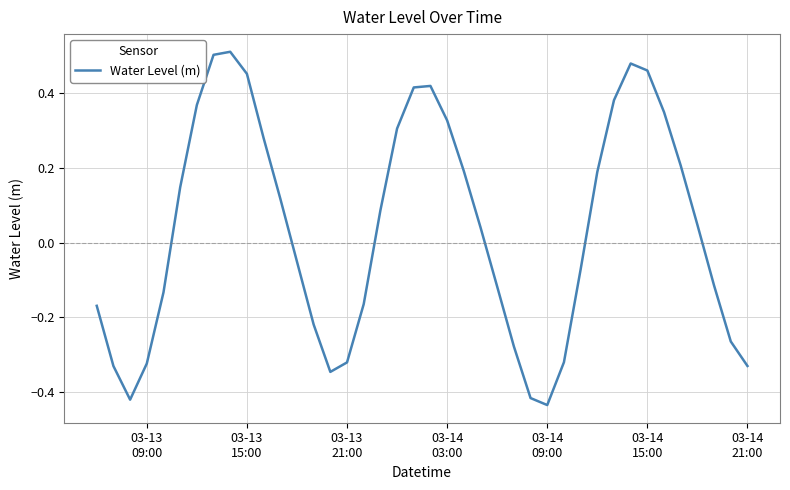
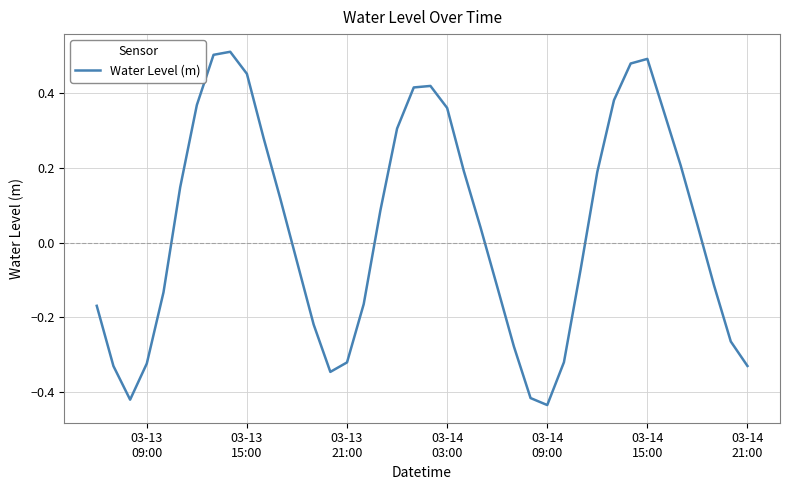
  {
    "03-13 09:00": -0.32,
    "03-13 15:00": 0.45,
    "03-13 21:00": -0.32,
-   "03-14 03:00": 0.33,
+   "03-14 03:00": 0.36,
    "03-14 09:00": -0.43,
-   "03-14 15:00": 0.46,
+   "03-14 15:00": 0.49,
    "03-14 21:00": -0.33
  }
